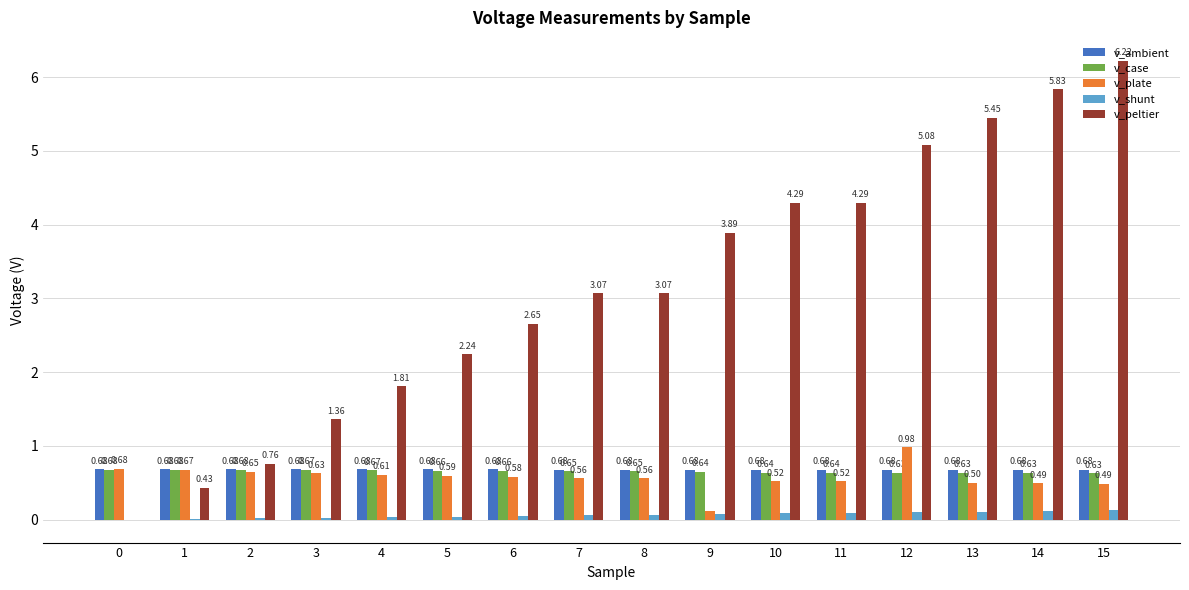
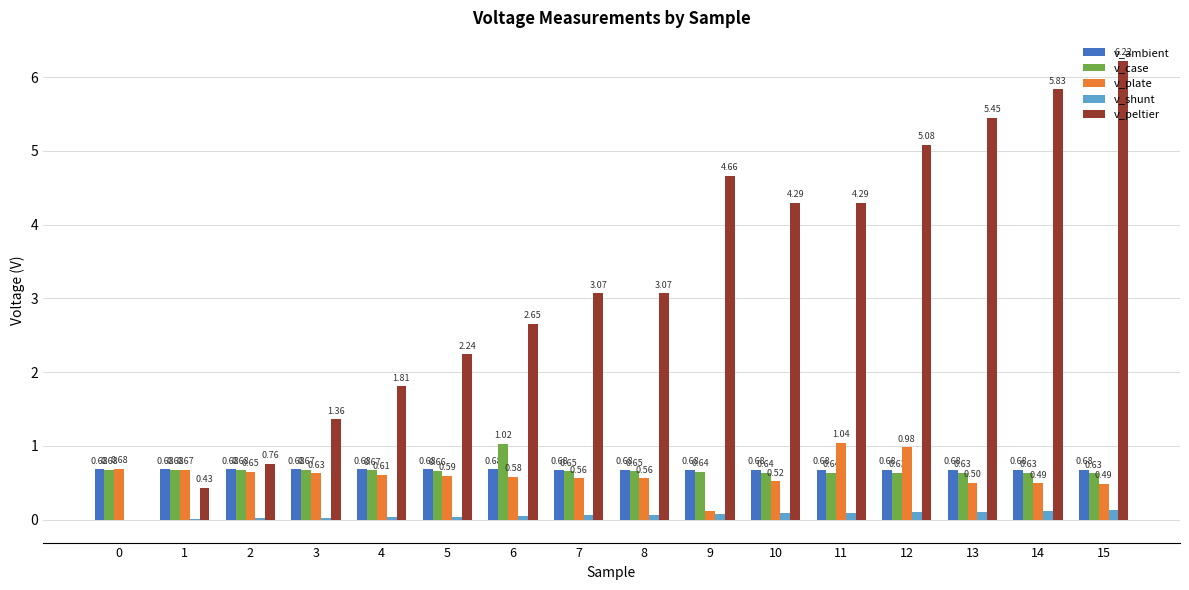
  {
    "v_case": {
-     "6": 0.66
+     "6": 1.02
    },
    "v_plate": {
      "6": 0.58,
      "7": 0.56,
      "8": 0.56,
      "10": 0.52,
-     "11": 0.52,
+     "11": 1.04,
      "12": 0.98,
      "13": 0.50,
      "14": 0.49,
      "15": 0.49
    },
    "v_peltier": {
      "1": 0.43,
      "2": 0.76,
      "3": 1.36,
      "4": 1.81,
      "5": 2.24,
      "6": 2.65,
      "7": 3.07,
      "8": 3.07,
-     "9": 3.89,
+     "9": 4.66,
      "10": 4.29,
      "11": 4.29,
      "12": 5.08,
      "13": 5.45,
      "14": 5.83,
      "15": 6.22
    }
  }
